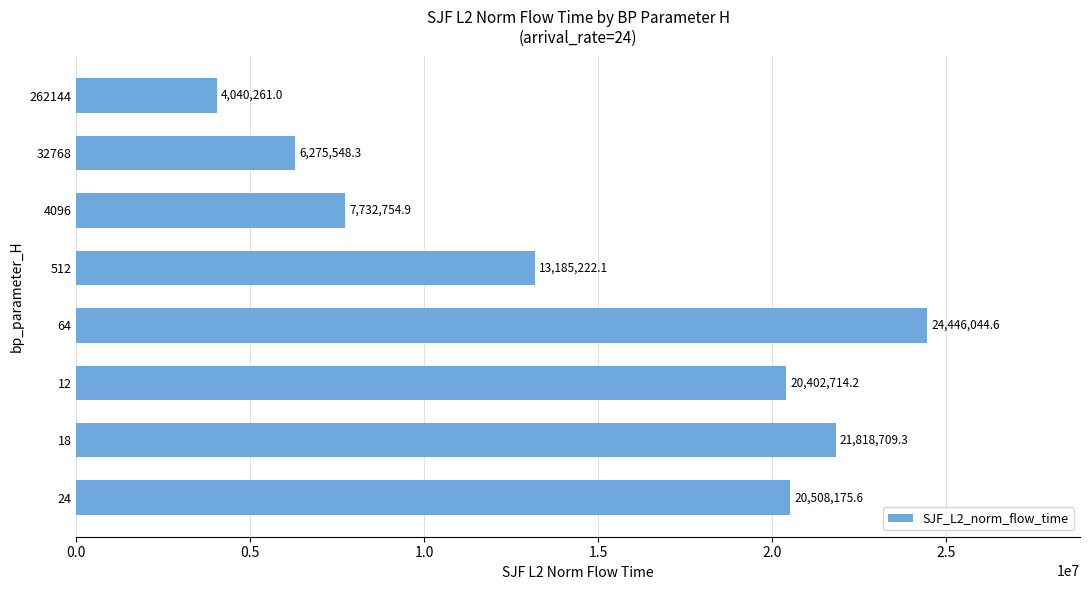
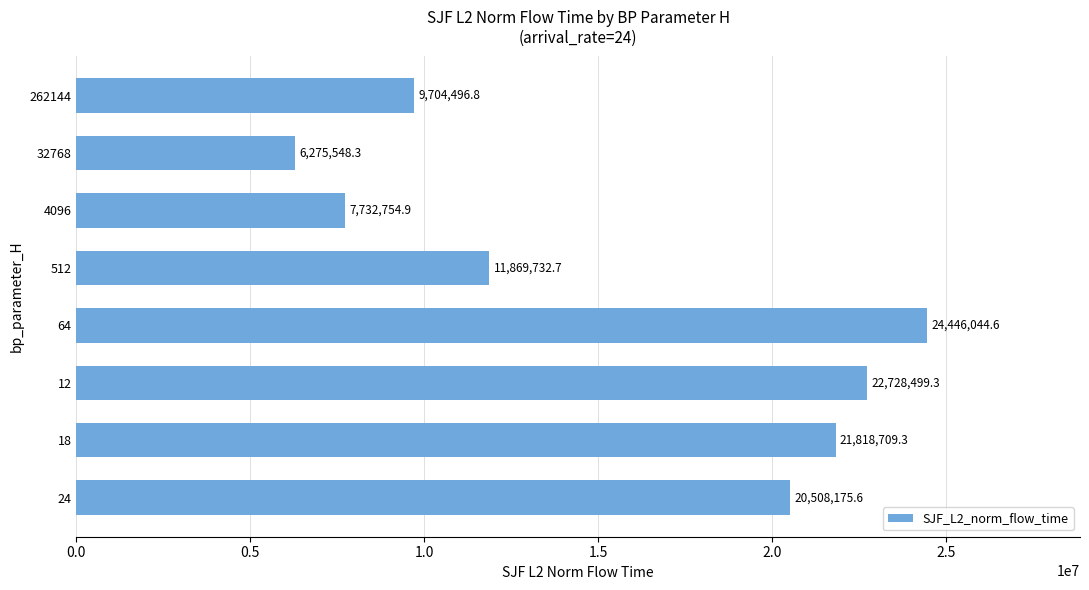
  {
-   "262144": "4,040,261.0",
+   "262144": "9,704,496.8",
    "32768": "6,275,548.3",
    "4096": "7,732,754.9",
-   "512": "13,185,222.1",
+   "512": "11,869,732.7",
    "64": "24,446,044.6",
-   "12": "20,402,714.2",
+   "12": "22,728,499.3",
    "18": "21,818,709.3",
    "24": "20,508,175.6"
  }
